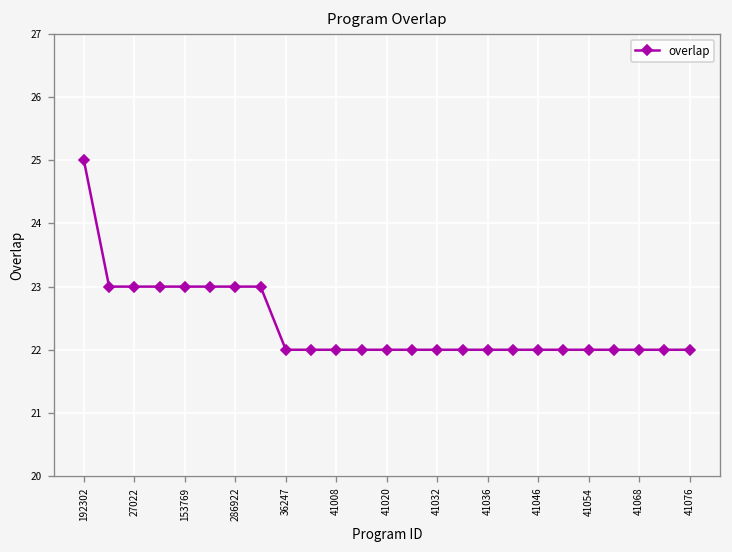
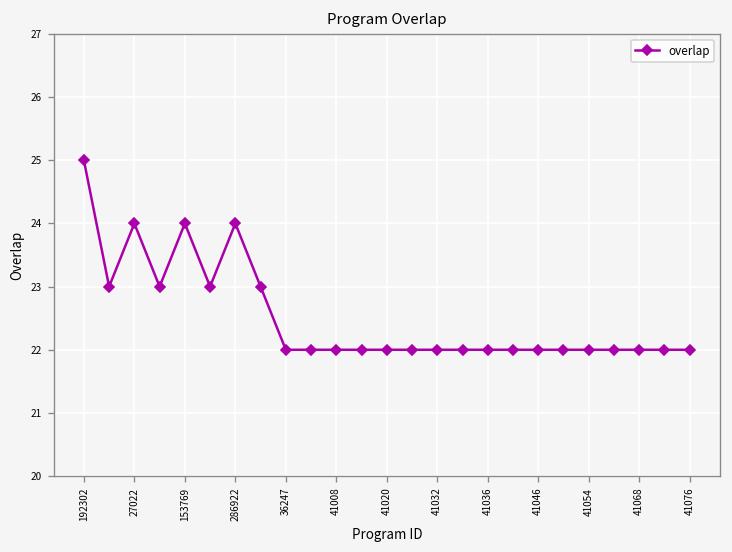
  {
    "192302": 25,
-   "27022": 23,
-   "153769": 23,
-   "286922": 23,
+   "27022": 24,
+   "153769": 24,
+   "286922": 24,
    "36247": 22,
    "41008": 22,
    "41020": 22,
    "41032": 22,
    "41036": 22,
    "41046": 22,
    "41054": 22,
    "41068": 22,
    "41076": 22
  }
